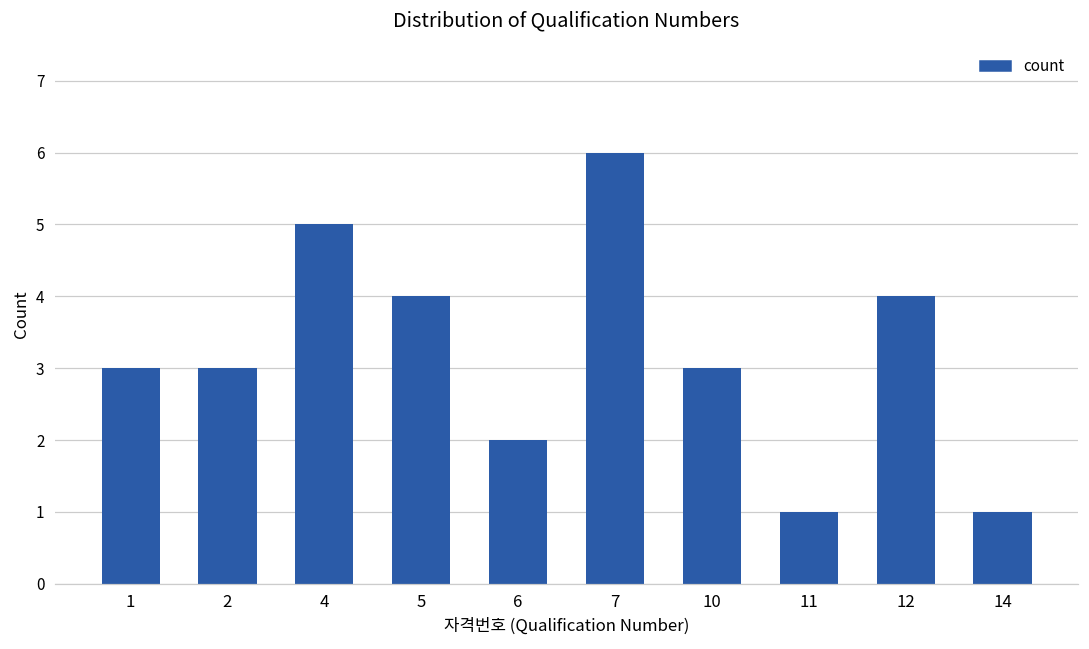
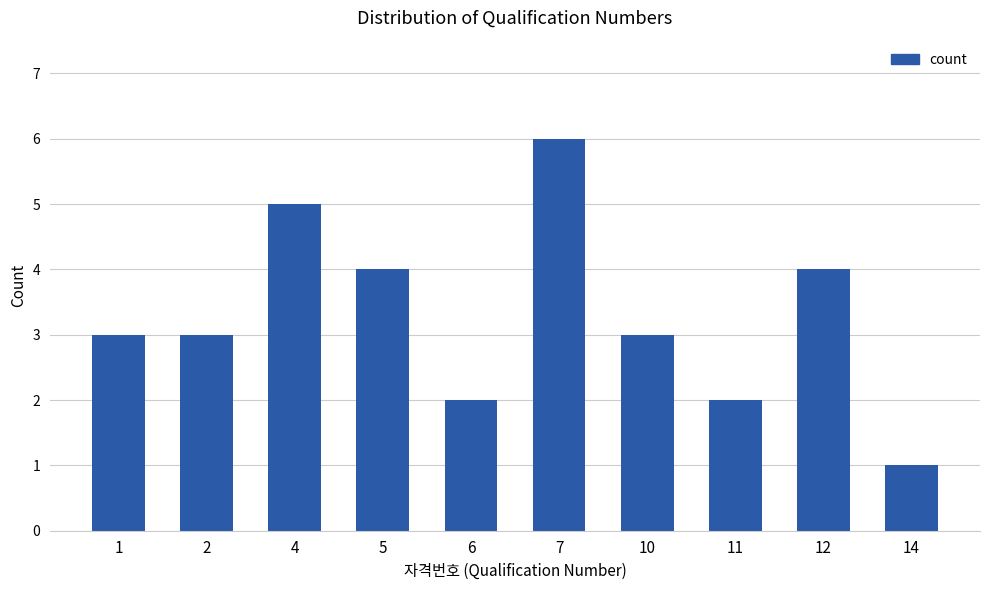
  {
    "1": 3,
    "2": 3,
    "4": 5,
    "5": 4,
    "6": 2,
    "7": 6,
    "10": 3,
-   "11": 1,
+   "11": 2,
    "12": 4,
    "14": 1
  }
